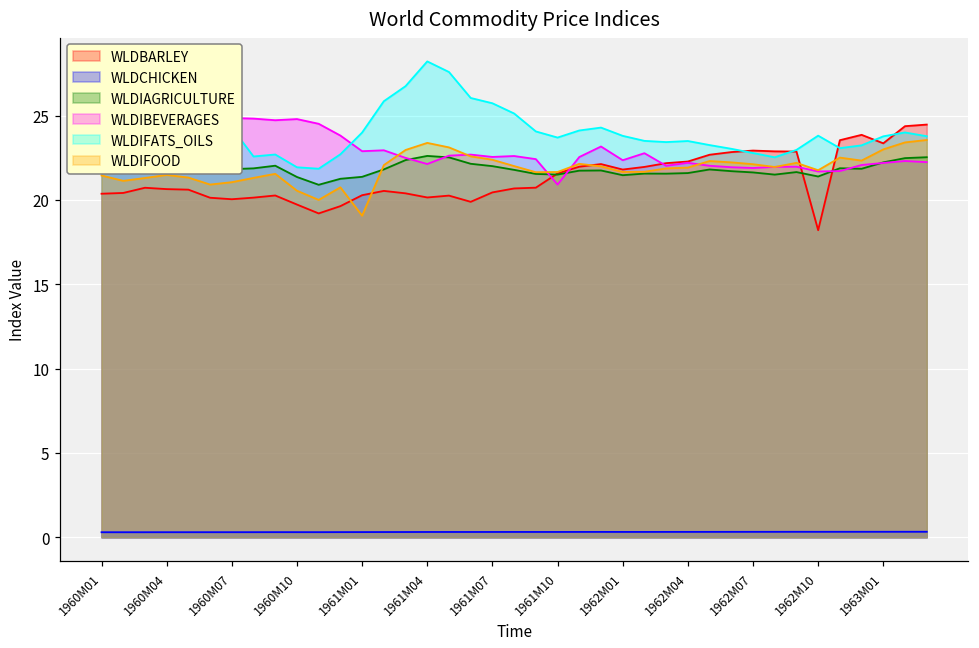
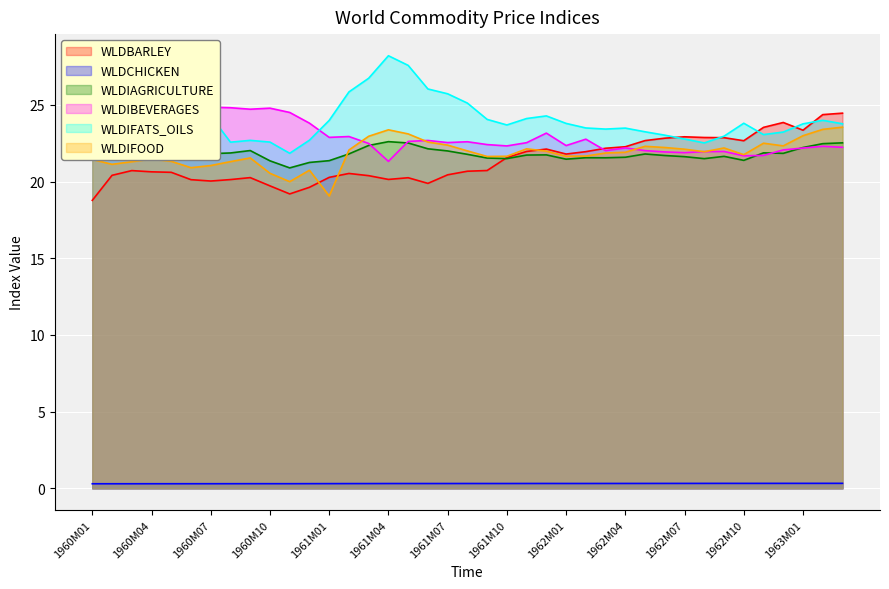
  {
    "WLDBARLEY": {
-     "1960M01": 20.4,
+     "1960M01": 18.8,
      "1960M04": 20.6,
      "1960M07": 20.0,
      "1960M10": 19.7,
      "1961M01": 20.3,
      "1961M04": 20.1,
      "1961M07": 20.4,
-     "1962M10": 18.2,
+     "1962M10": 22.7,
      "1963M01": 23.4
    },
    "WLDCHICKEN": {
      "1960M01": 0.3,
      "1960M04": 0.3,
      "1960M07": 0.3,
      "1960M10": 0.3,
      "1961M01": 0.3,
      "1961M04": 0.3,
      "1961M07": 0.3,
      "1961M10": 0.3,
      "1962M01": 0.3,
      "1962M04": 0.3,
      "1962M07": 0.3,
      "1962M10": 0.3,
      "1963M01": 0.3
    },
    "WLDIAGRICULTURE": {
      "1960M10": 21.4,
      "1961M01": 21.4,
      "1961M04": 22.6,
      "1961M07": 22.0,
      "1962M01": 21.5,
      "1962M04": 21.6,
      "1962M07": 21.6,
      "1962M10": 21.4
    },
    "WLDIBEVERAGES": {
      "1960M10": 24.8,
      "1961M01": 22.9,
-     "1961M04": 22.1,
-     "1961M10": 20.9,
+     "1961M04": 21.3,
+     "1961M10": 22.3,
      "1962M01": 22.4,
      "1962M07": 21.9
    },
    "WLDIFATS_OILS": {
-     "1960M10": 21.9,
+     "1960M10": 22.6,
      "1961M01": 24.0,
      "1961M04": 28.2,
      "1961M07": 25.7,
      "1961M10": 23.7,
      "1962M01": 23.8,
      "1962M04": 23.5,
      "1962M10": 23.8,
      "1963M01": 23.8
    },
    "WLDIFOOD": {
      "1960M07": 21.0,
      "1960M10": 20.5,
      "1961M01": 19.1,
      "1961M04": 23.4,
      "1962M04": 21.9,
      "1962M07": 22.1,
      "1963M01": 23.0
    }
  }
